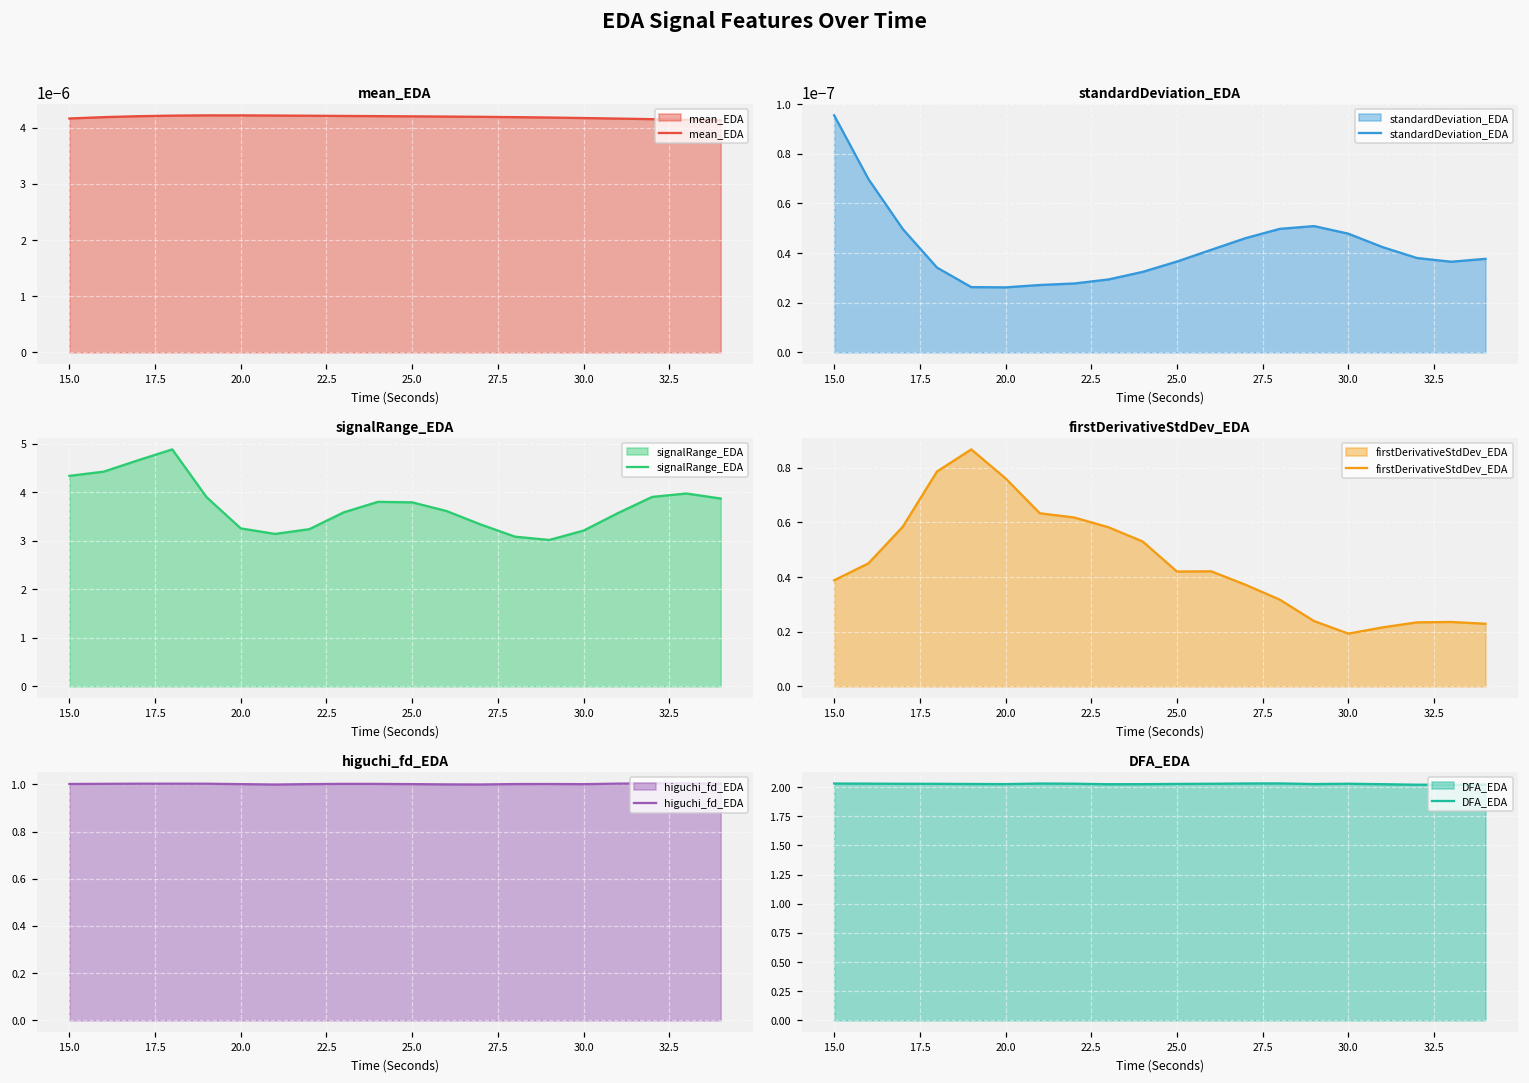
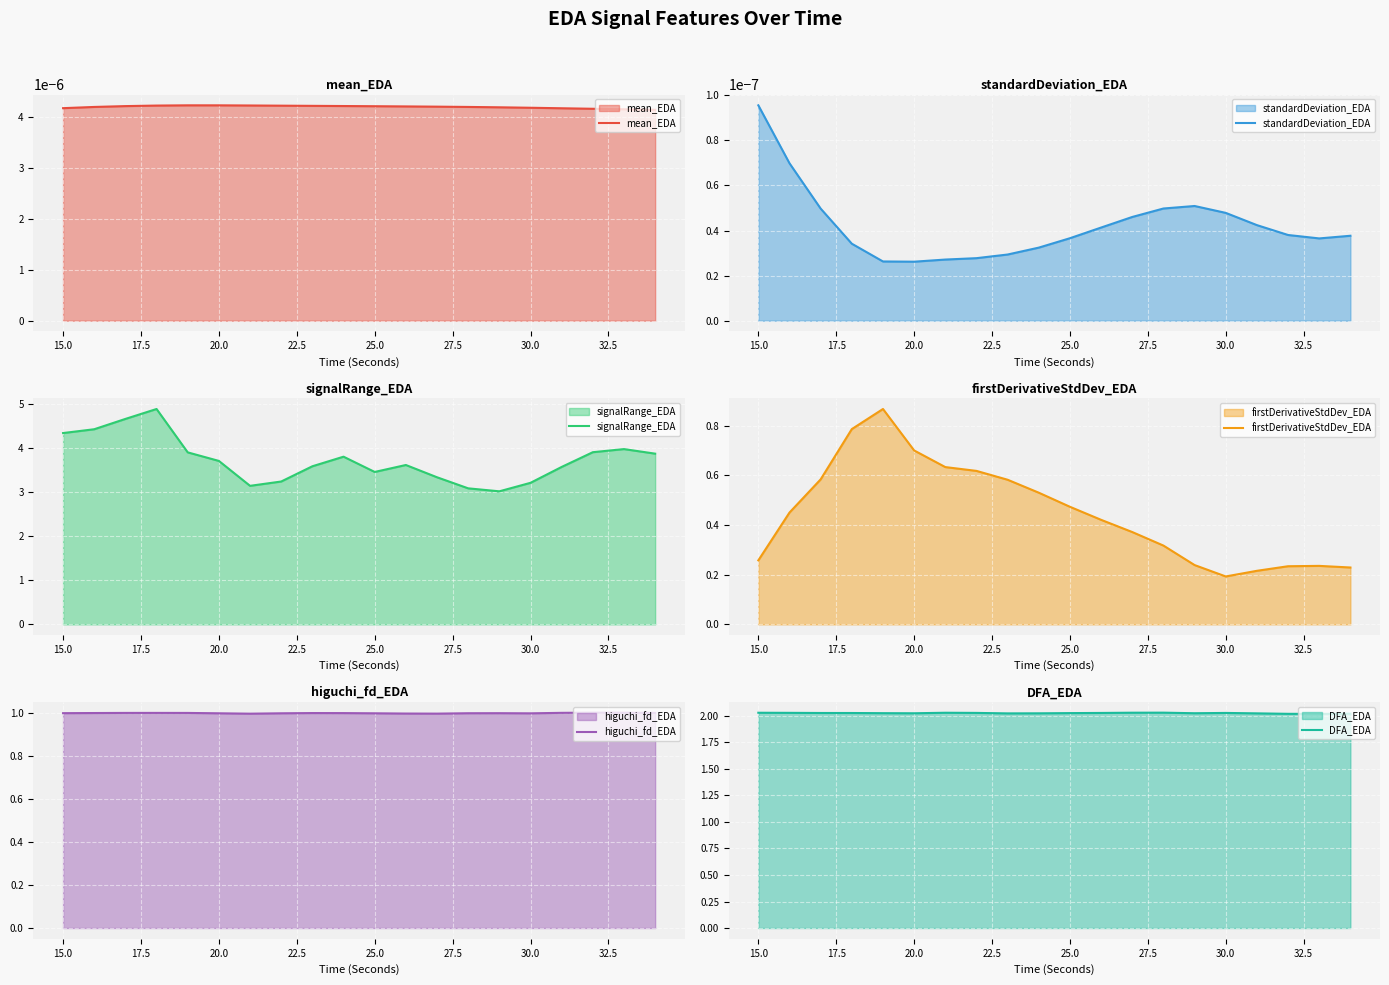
  {
    "mean_EDA": {
      "15.0": 0.0000042,
      "20.0": 0.0000042,
      "25.0": 0.0000042,
      "30.0": 0.0000042
    },
    "standardDeviation_EDA": {
      "15.0": 0.000000096,
      "20.0": 0.000000026,
      "25.0": 0.000000037,
      "30.0": 0.000000048
    },
    "signalRange_EDA": {
      "15.0": 4.3,
-     "20.0": 3.3,
-     "25.0": 3.8,
+     "20.0": 3.7,
+     "25.0": 3.5,
      "30.0": 3.2
    },
    "firstDerivativeStdDev_EDA": {
-     "15.0": 0.39,
-     "20.0": 0.76,
-     "25.0": 0.42,
+     "15.0": 0.26,
+     "20.0": 0.70,
+     "25.0": 0.47,
      "30.0": 0.19
    },
    "higuchi_fd_EDA": {
      "15.0": 1.00,
      "20.0": 1.00,
      "25.0": 1.00,
      "30.0": 1.00
    },
    "DFA_EDA": {
      "15.0": 2.03,
      "20.0": 2.03,
      "25.0": 2.03,
      "30.0": 2.03
    }
  }
